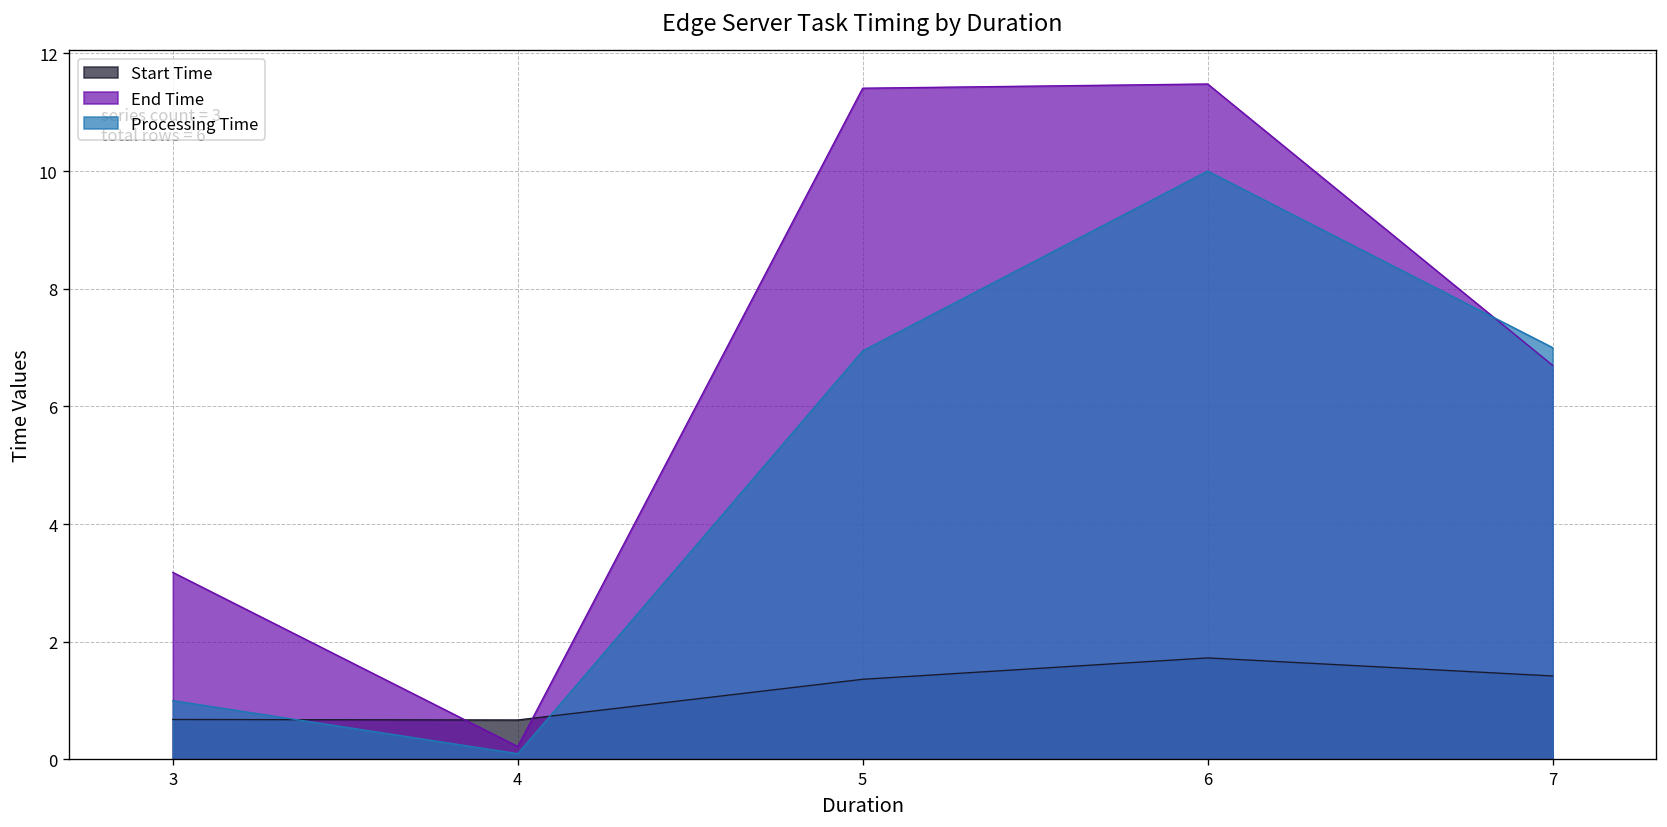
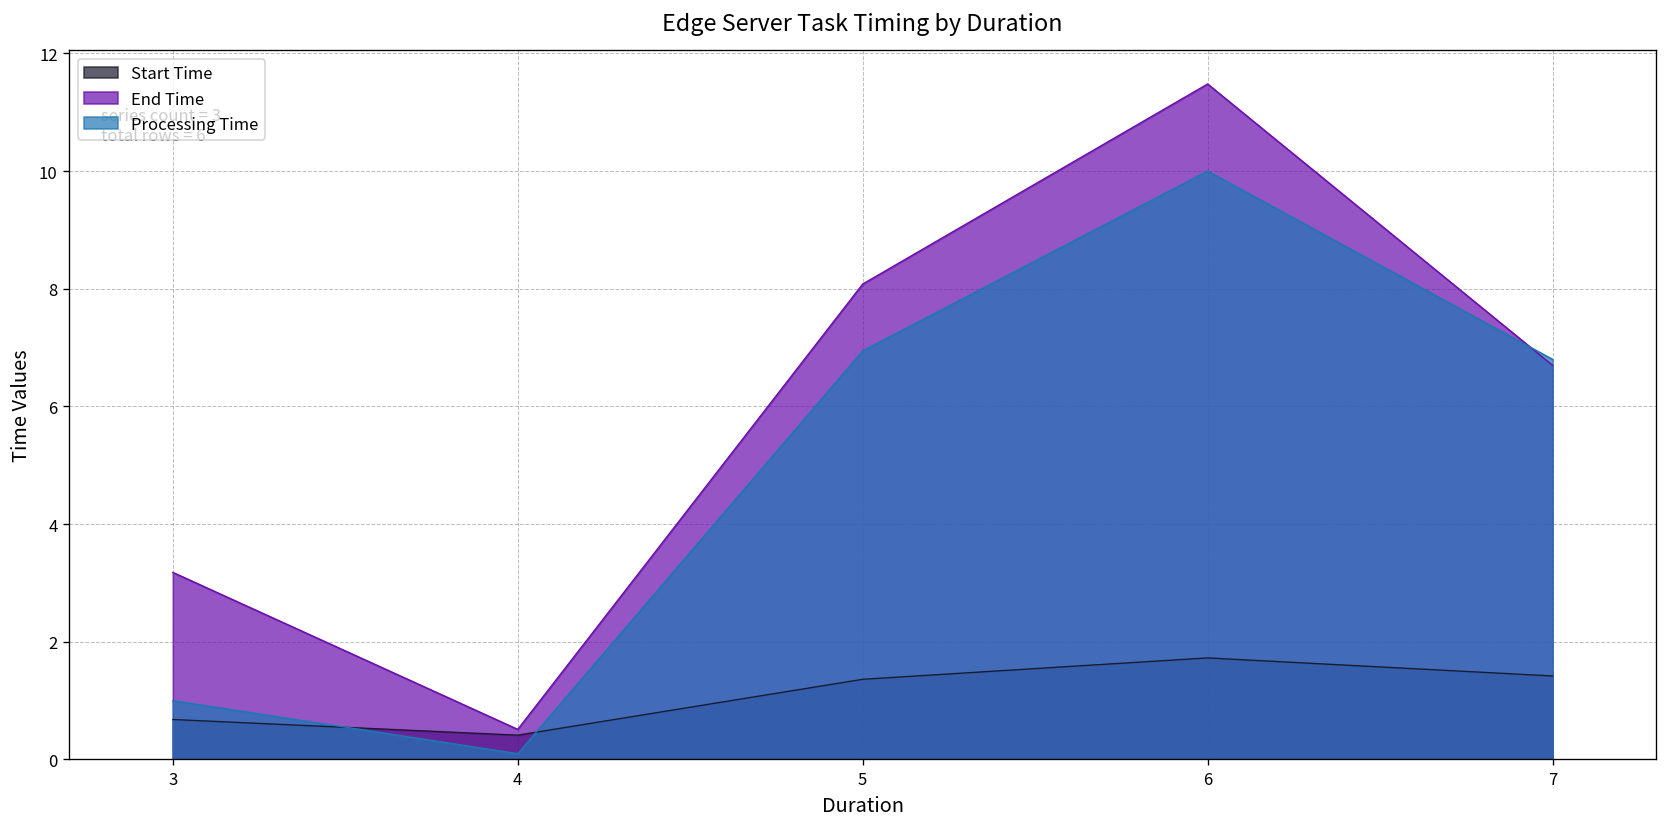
  {
    "Start Time": {
      "3": 0.7,
-     "4": 0.7,
+     "4": 0.4,
      "5": 1.4,
      "6": 1.7,
      "7": 1.4
    },
    "End Time": {
      "3": 3.2,
-     "4": 0.2,
-     "5": 11.4,
+     "4": 0.5,
+     "5": 8.1,
      "6": 11.5,
      "7": 6.7
    },
    "Processing Time": {
      "3": 1.0,
      "4": 0.1,
      "5": 6.9,
      "6": 10.0,
-     "7": 7.0
+     "7": 6.8
    }
  }
